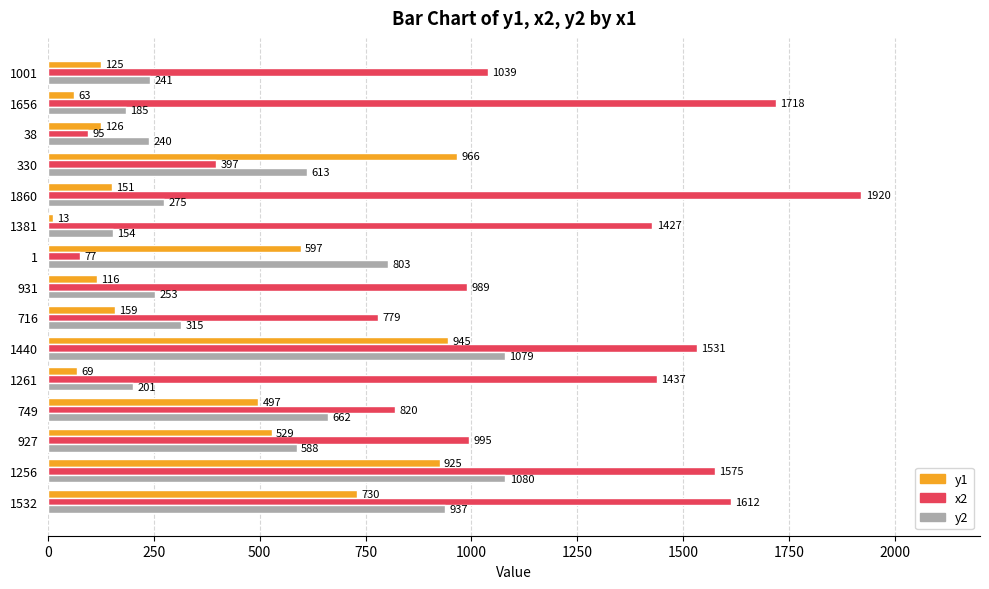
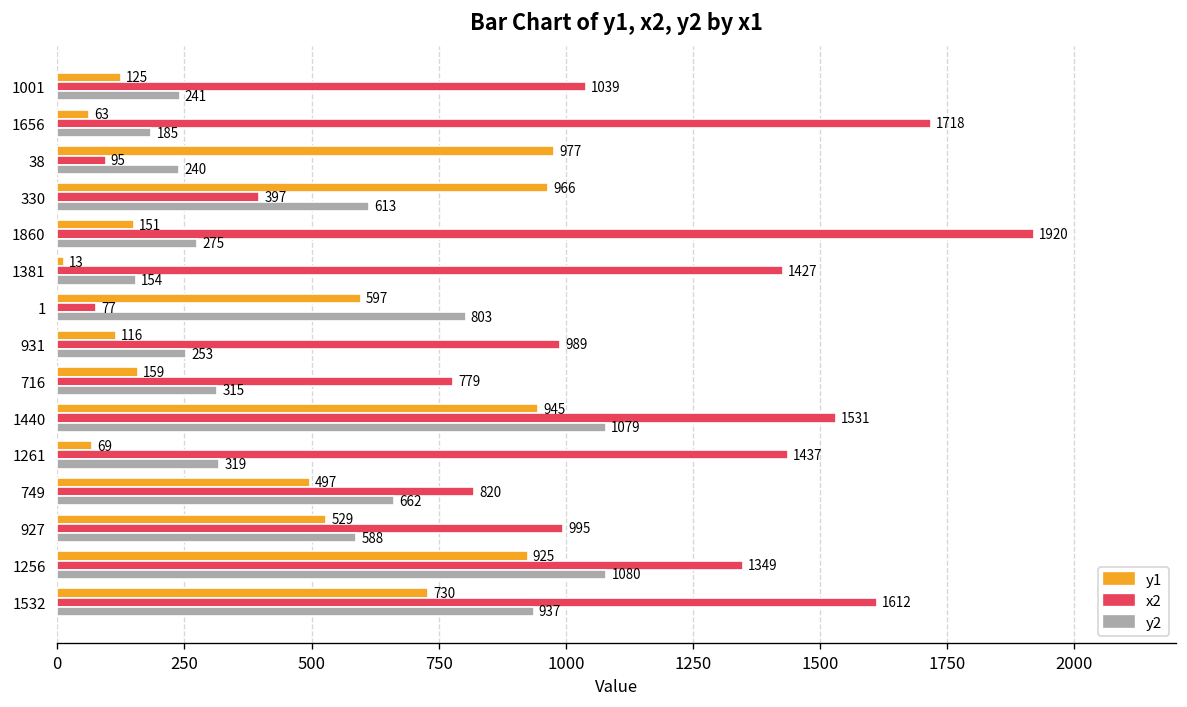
  {
    "y1": {
      "1001": 125,
      "1656": 63,
-     "38": 126,
+     "38": 977,
      "330": 966,
      "1860": 151,
      "1381": 13,
      "1": 597,
      "931": 116,
      "716": 159,
      "1440": 945,
      "1261": 69,
      "749": 497,
      "927": 529,
      "1256": 925,
      "1532": 730
    },
    "x2": {
      "1001": 1039,
      "1656": 1718,
      "38": 95,
      "330": 397,
      "1860": 1920,
      "1381": 1427,
      "1": 77,
      "931": 989,
      "716": 779,
      "1440": 1531,
      "1261": 1437,
      "749": 820,
      "927": 995,
-     "1256": 1575,
+     "1256": 1349,
      "1532": 1612
    },
    "y2": {
      "1001": 241,
      "1656": 185,
      "38": 240,
      "330": 613,
      "1860": 275,
      "1381": 154,
      "1": 803,
      "931": 253,
      "716": 315,
      "1440": 1079,
-     "1261": 201,
+     "1261": 319,
      "749": 662,
      "927": 588,
      "1256": 1080,
      "1532": 937
    }
  }
